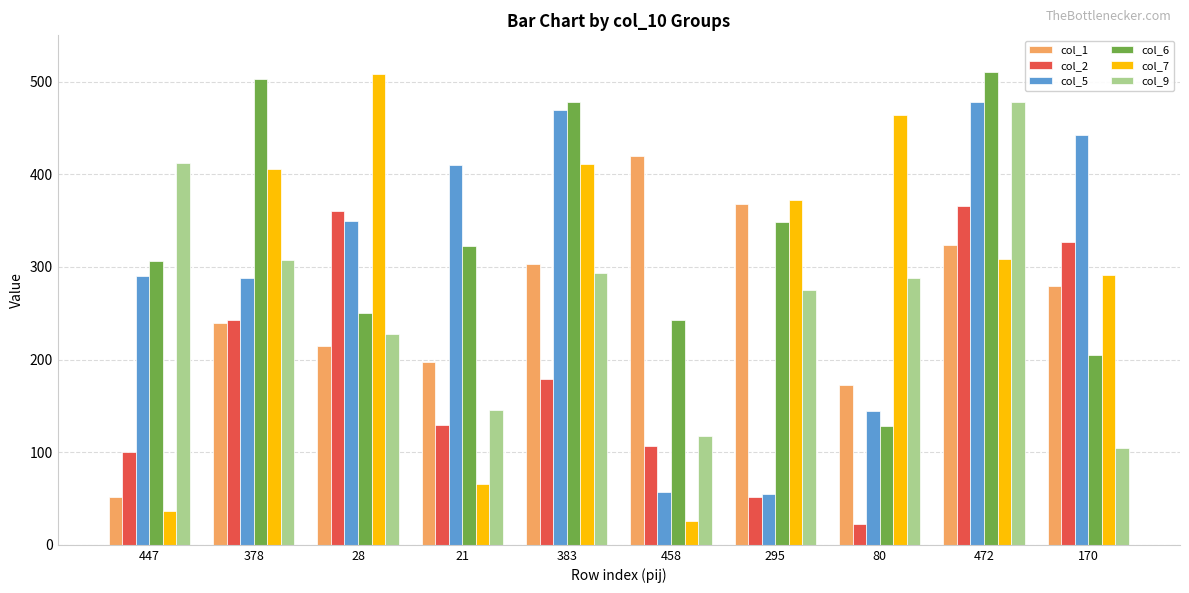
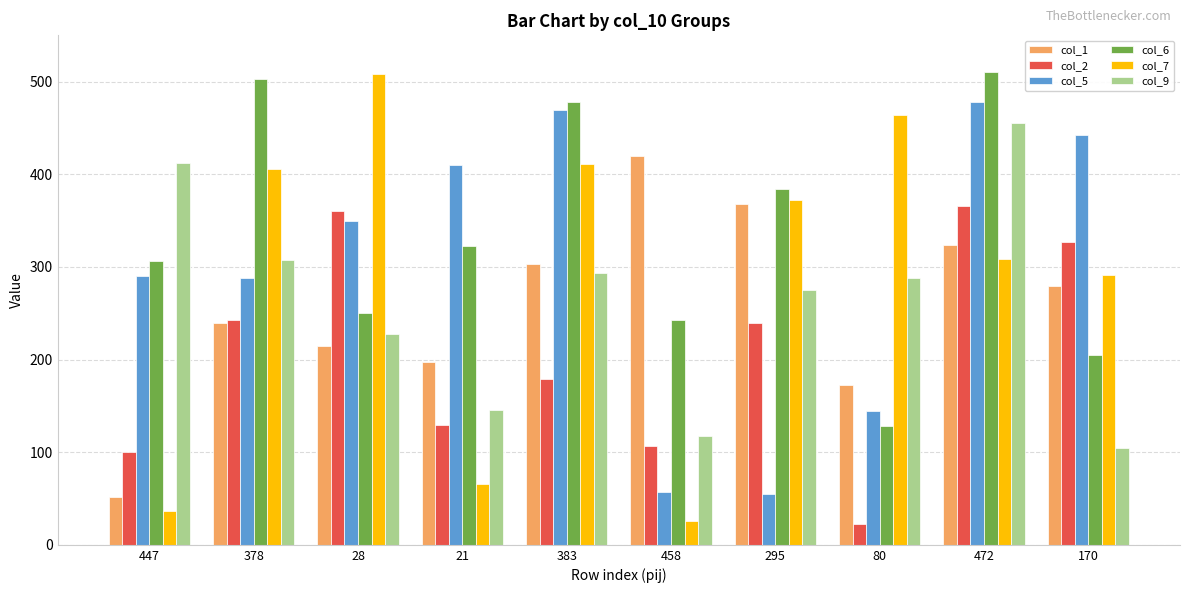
  {
    "col_1": {
      "447": 50,
      "378": 240,
      "28": 220,
      "21": 200,
      "383": 300,
      "458": 420,
      "295": 370,
      "80": 170,
      "472": 320,
      "170": 280
    },
    "col_2": {
      "447": 100,
      "378": 240,
      "28": 360,
      "21": 130,
      "383": 180,
      "458": 110,
-     "295": 50,
+     "295": 240,
      "80": 20,
      "472": 370,
      "170": 330
    },
    "col_5": {
      "447": 290,
      "378": 290,
      "28": 350,
      "21": 410,
      "383": 470,
      "458": 60,
      "295": 60,
      "80": 150,
      "472": 480,
      "170": 440
    },
    "col_6": {
      "447": 310,
      "378": 500,
      "28": 250,
      "21": 320,
      "383": 480,
      "458": 240,
-     "295": 350,
+     "295": 380,
      "80": 130,
      "472": 510,
      "170": 210
    },
    "col_7": {
      "447": 40,
      "378": 410,
      "28": 510,
      "21": 70,
      "383": 410,
      "458": 30,
      "295": 370,
      "80": 460,
      "472": 310,
      "170": 290
    },
    "col_9": {
      "447": 410,
      "378": 310,
      "28": 230,
      "21": 150,
      "383": 290,
      "458": 120,
      "295": 280,
      "80": 290,
-     "472": 480,
+     "472": 460,
      "170": 100
    }
  }
